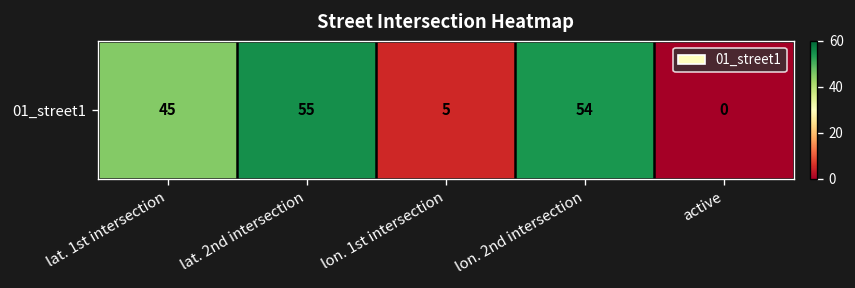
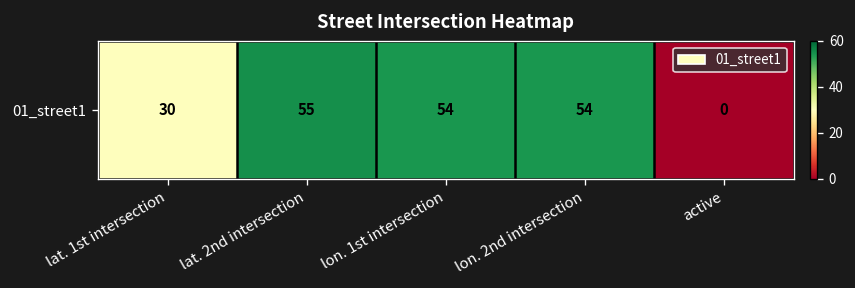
  {
    "01_street1": {
-     "lat. 1st intersection": 45,
+     "lat. 1st intersection": 30,
      "lat. 2nd intersection": 55,
-     "lon. 1st intersection": 5,
+     "lon. 1st intersection": 54,
      "lon. 2nd intersection": 54,
      "active": 0
    }
  }
